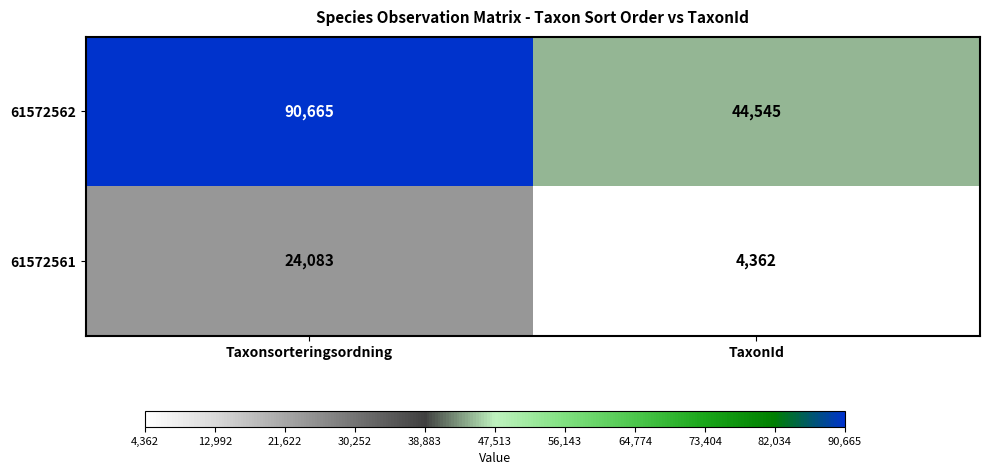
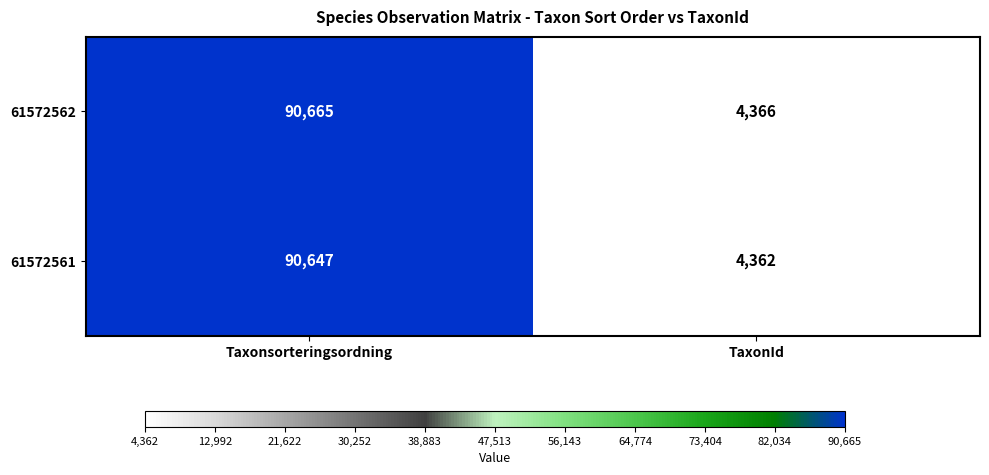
  {
    "61572562": {
      "Taxonsorteringsordning": "90,665",
-     "TaxonId": "44,545"
+     "TaxonId": "4,366"
    },
    "61572561": {
-     "Taxonsorteringsordning": "24,083",
+     "Taxonsorteringsordning": "90,647",
      "TaxonId": "4,362"
    }
  }
